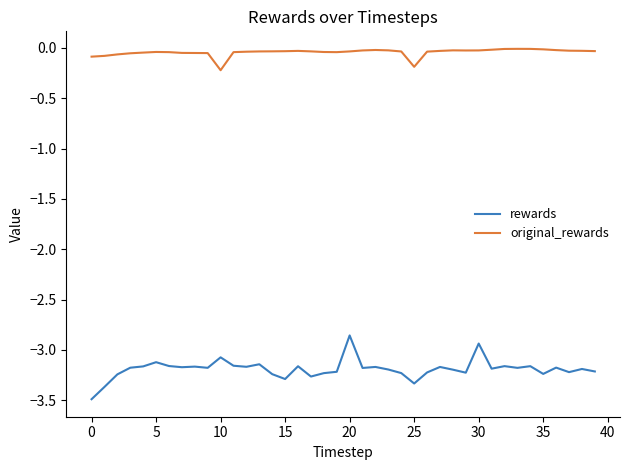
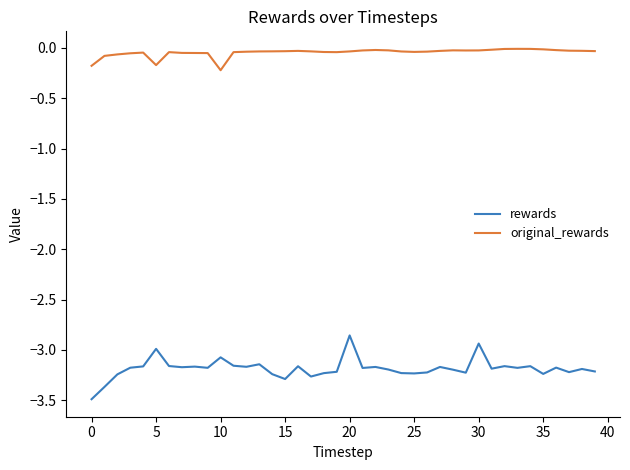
  {
    "rewards": {
      "0": -3.49,
-     "5": -3.12,
+     "5": -2.99,
      "10": -3.07,
      "15": -3.29,
      "20": -2.86,
-     "25": -3.33,
+     "25": -3.23,
      "30": -2.94,
      "35": -3.24
    },
    "original_rewards": {
-     "0": -0.09,
-     "5": -0.04,
+     "0": -0.18,
+     "5": -0.17,
      "10": -0.22,
      "15": -0.03,
      "20": -0.03,
-     "25": -0.19,
+     "25": -0.04,
      "30": -0.02,
      "35": -0.01
    }
  }
